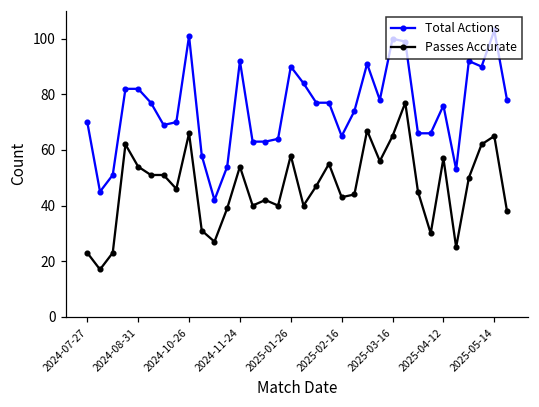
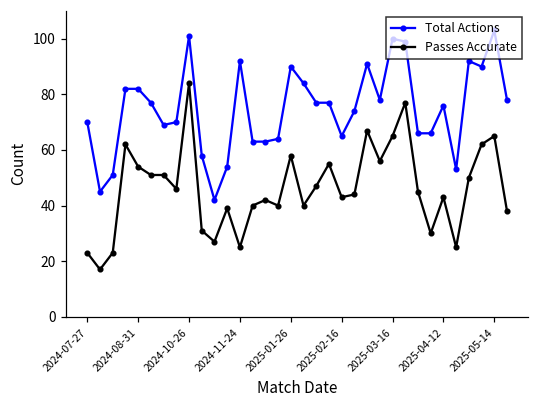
  {
    "Total Actions": {
      "2024-07-27": 70,
      "2024-08-31": 82,
      "2024-10-26": 101,
      "2024-11-24": 92,
      "2025-01-26": 90,
      "2025-02-16": 65,
      "2025-04-12": 76
    },
    "Passes Accurate": {
      "2024-07-27": 23,
      "2024-08-31": 54,
-     "2024-10-26": 66,
-     "2024-11-24": 54,
+     "2024-10-26": 84,
+     "2024-11-24": 25,
      "2025-01-26": 58,
      "2025-02-16": 43,
      "2025-03-16": 65,
-     "2025-04-12": 57,
+     "2025-04-12": 43,
      "2025-05-14": 65
    }
  }
